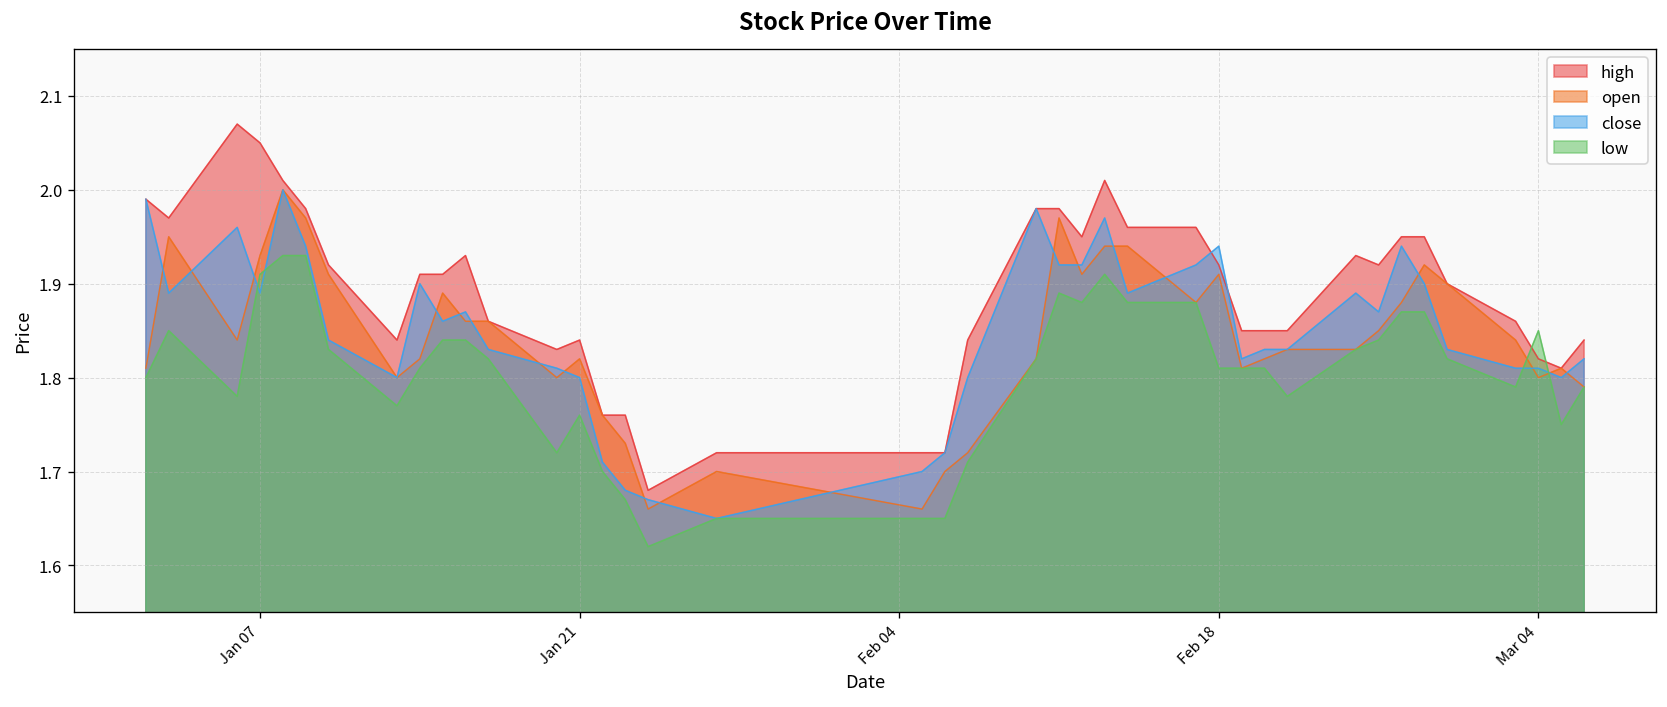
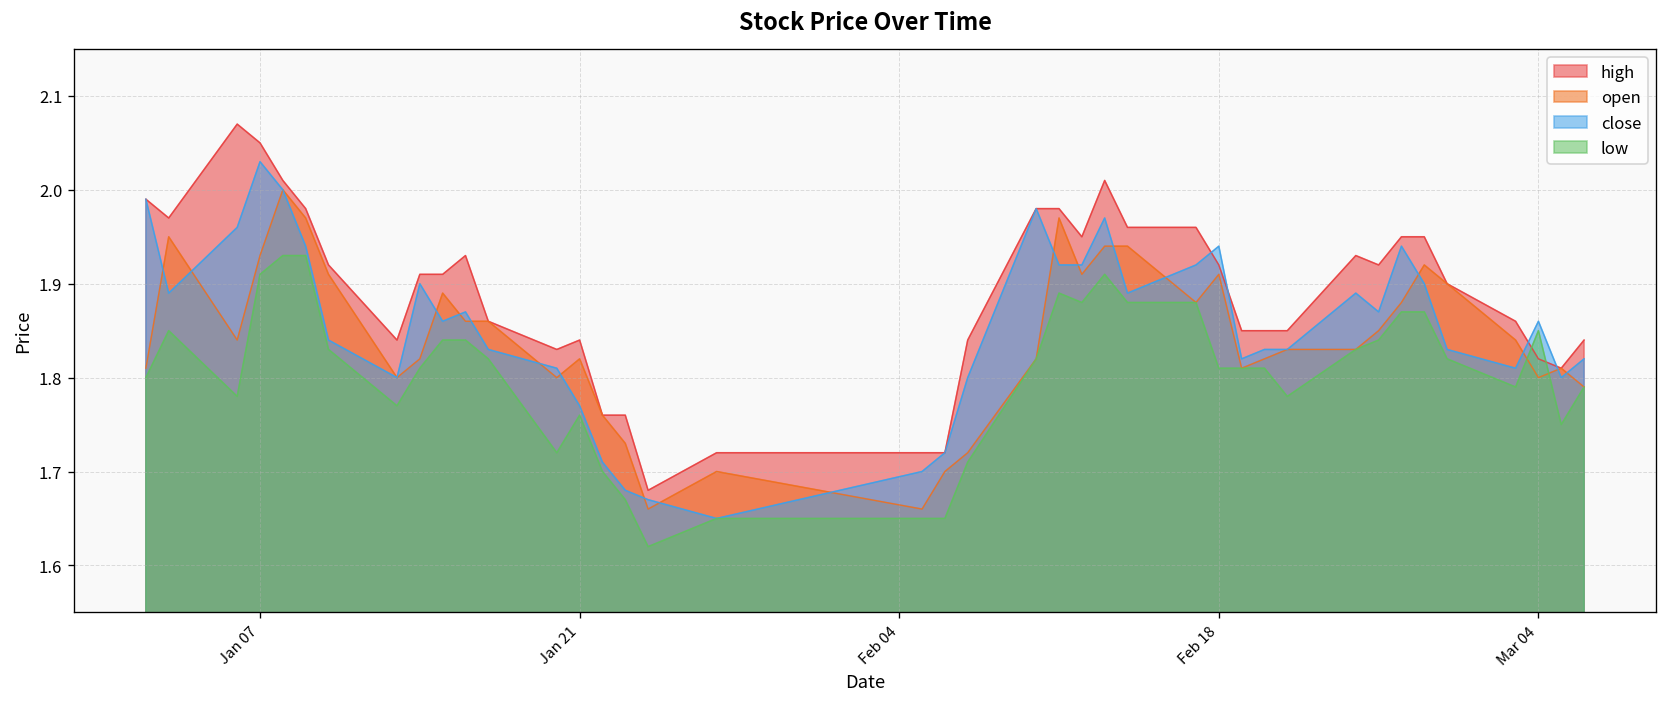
  {
    "close": {
-     "Jan 07": 1.89,
-     "Jan 21": 1.80,
+     "Jan 07": 2.03,
+     "Jan 21": 1.77,
      "Feb 18": 1.94,
-     "Mar 04": 1.81
+     "Mar 04": 1.86
    },
    "low": {
      "Jan 07": 1.91,
      "Jan 21": 1.76,
      "Feb 18": 1.81,
      "Mar 04": 1.85
    }
  }
